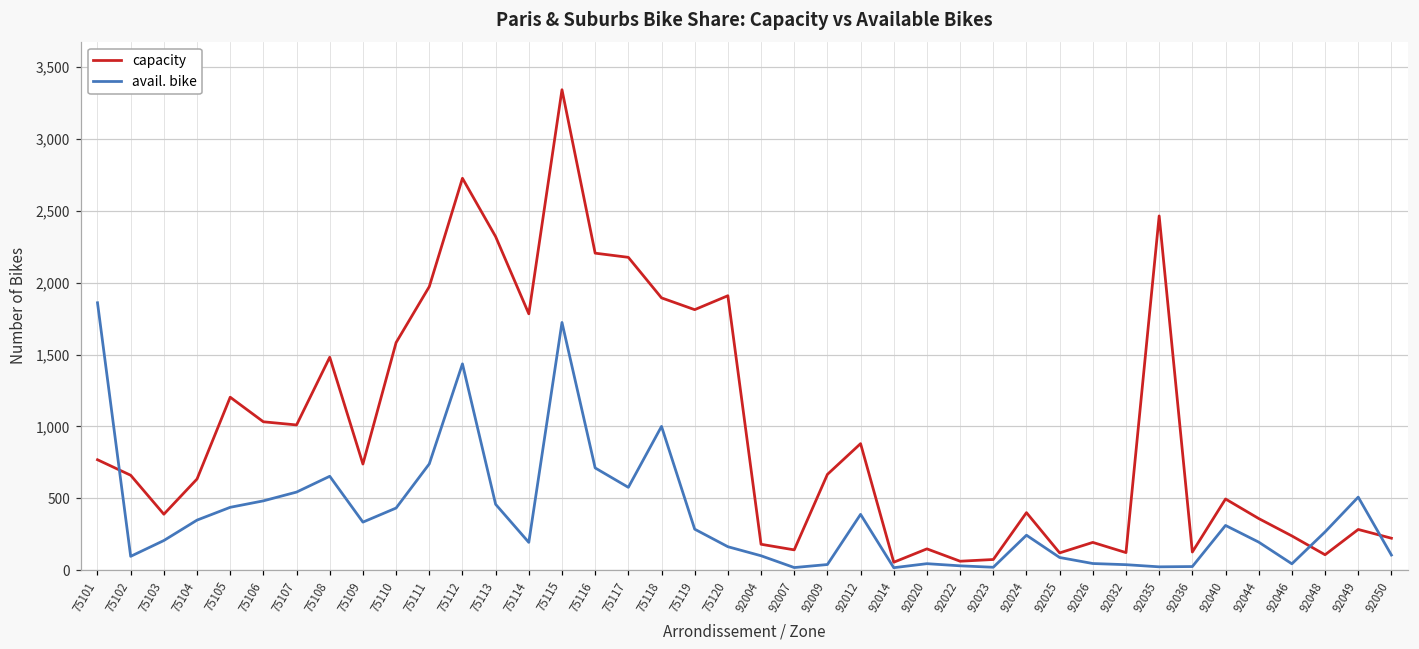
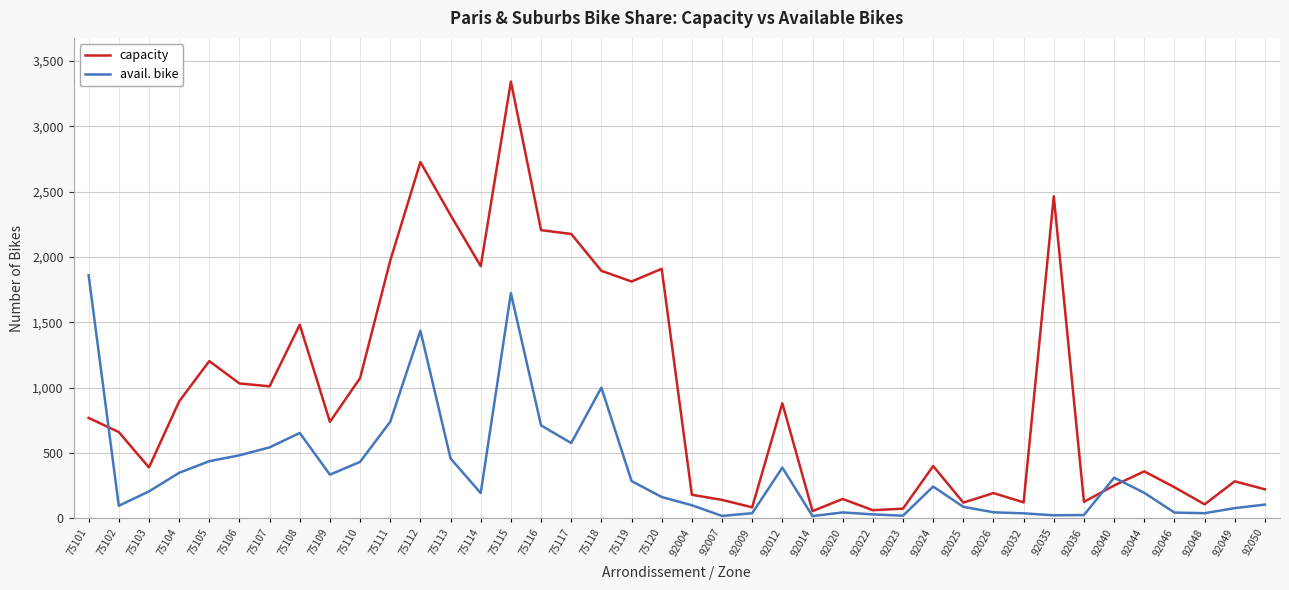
  {
    "capacity": {
      "75101": "770",
      "75102": "660",
      "75103": "390",
-     "75104": "630",
+     "75104": "890",
      "75105": "1,200",
      "75106": "1,030",
      "75107": "1,010",
      "75108": "1,480",
      "75109": "740",
-     "75110": "1,580",
+     "75110": "1,070",
      "75111": "1,970",
      "75112": "2,730",
      "75113": "2,320",
-     "75114": "1,780",
+     "75114": "1,930",
      "75115": "3,340",
      "75116": "2,210",
      "75117": "2,180",
      "75118": "1,890",
      "75119": "1,810",
      "75120": "1,910",
      "92004": "180",
      "92007": "140",
-     "92009": "670",
+     "92009": "80",
      "92012": "880",
      "92014": "60",
      "92020": "150",
      "92022": "60",
      "92023": "70",
      "92024": "400",
      "92025": "120",
      "92026": "190",
      "92032": "120",
      "92035": "2,460",
      "92036": "130",
-     "92040": "500",
+     "92040": "250",
      "92044": "360",
      "92046": "240",
      "92048": "110",
      "92049": "280",
      "92050": "220"
    },
    "avail. bike": {
      "75101": "1,860",
      "75102": "100",
      "75103": "210",
      "75104": "350",
      "75105": "440",
      "75106": "480",
      "75107": "540",
      "75108": "650",
      "75109": "330",
      "75110": "430",
      "75111": "740",
      "75112": "1,440",
      "75113": "460",
      "75114": "190",
      "75115": "1,720",
      "75116": "710",
      "75117": "580",
      "75118": "1,000",
      "75119": "290",
      "75120": "160",
      "92004": "100",
      "92007": "20",
      "92009": "40",
      "92012": "390",
      "92014": "20",
      "92020": "50",
      "92022": "30",
      "92023": "20",
      "92024": "240",
      "92025": "90",
      "92026": "50",
      "92032": "40",
      "92035": "20",
      "92036": "30",
      "92040": "310",
      "92044": "200",
      "92046": "40",
-     "92048": "270",
-     "92049": "510",
+     "92048": "40",
+     "92049": "80",
      "92050": "110"
    }
  }
